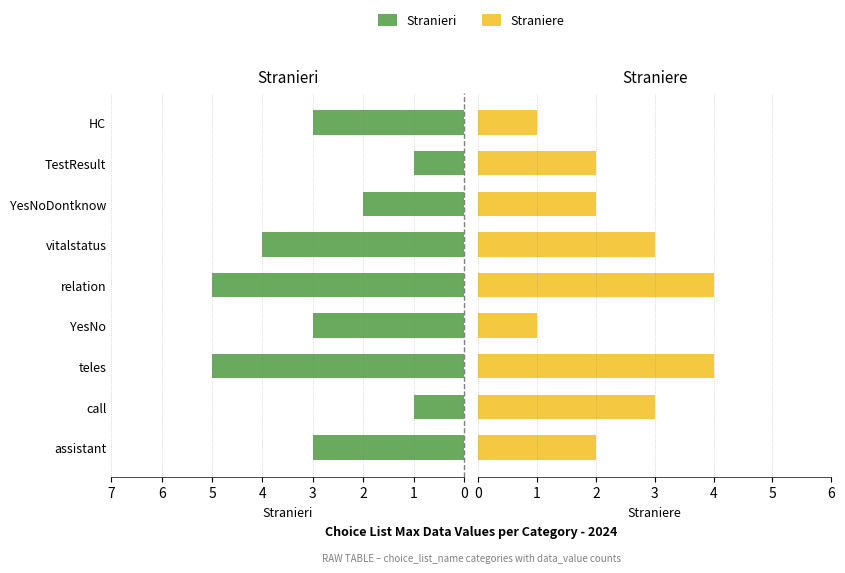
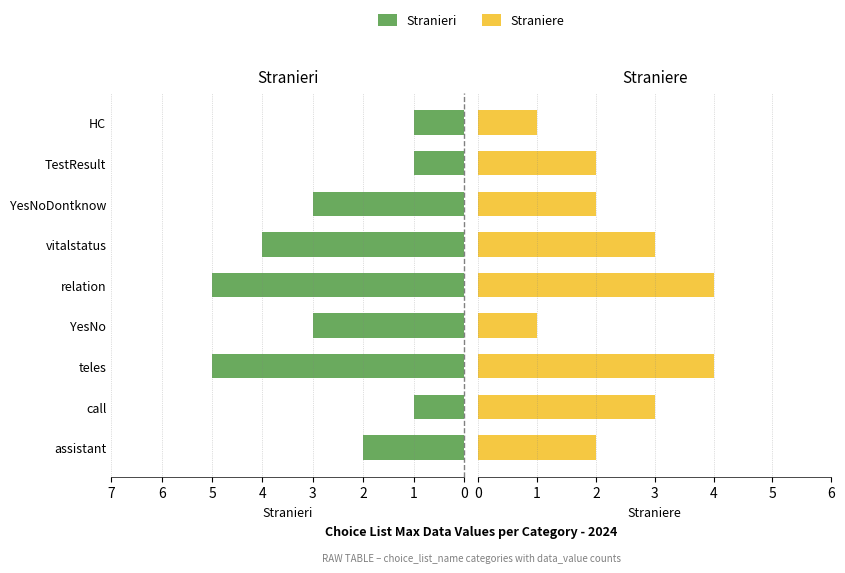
  {
    "Stranieri": {
-     "HC": 3,
+     "HC": 1,
      "TestResult": 1,
-     "YesNoDontknow": 2,
+     "YesNoDontknow": 3,
      "vitalstatus": 4,
      "relation": 5,
      "YesNo": 3,
      "teles": 5,
      "call": 1,
-     "assistant": 3
+     "assistant": 2
    }
  }
